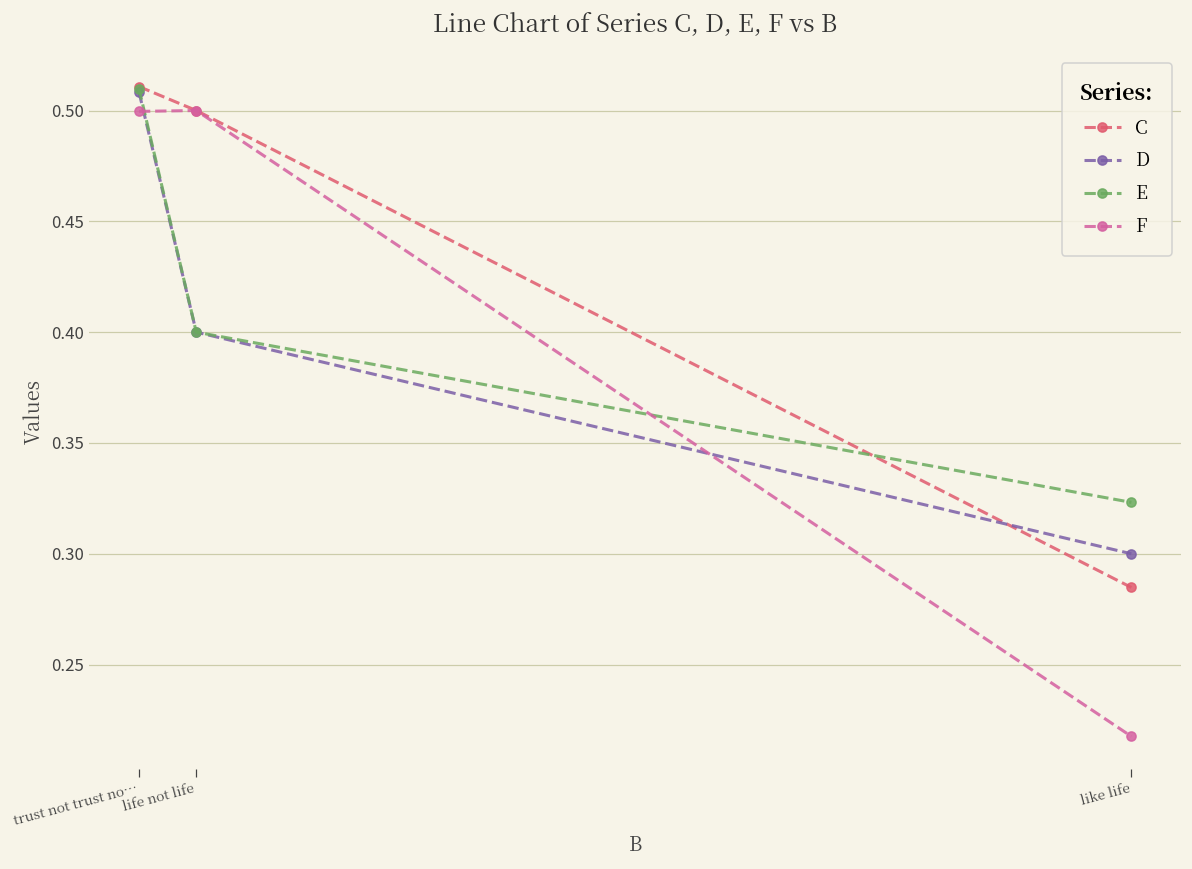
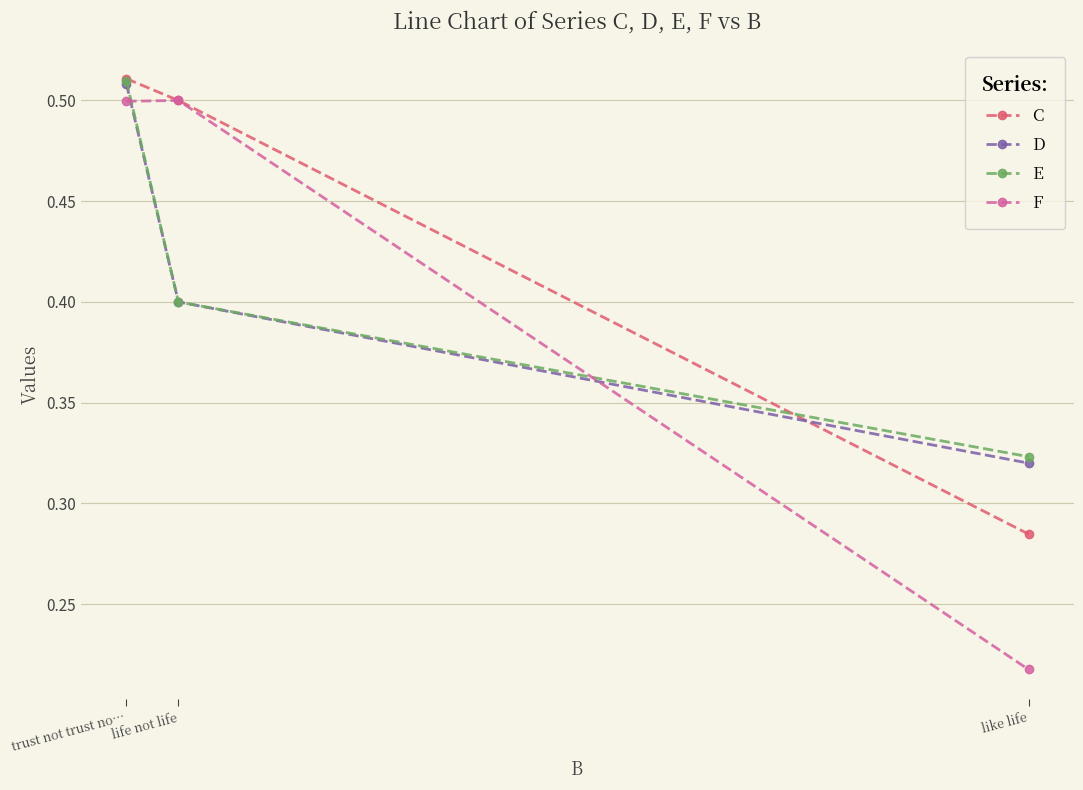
  {
    "D": {
      "trust not trust no…": 0.508,
-     "like life": 0.30
+     "like life": 0.32
    },
    "E": {
      "like life": 0.323
    }
  }
